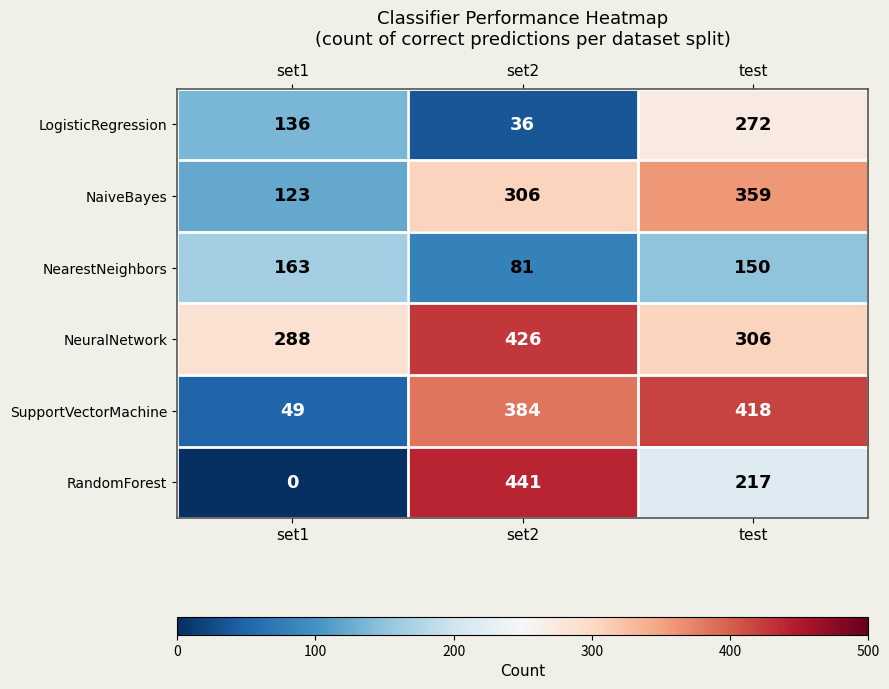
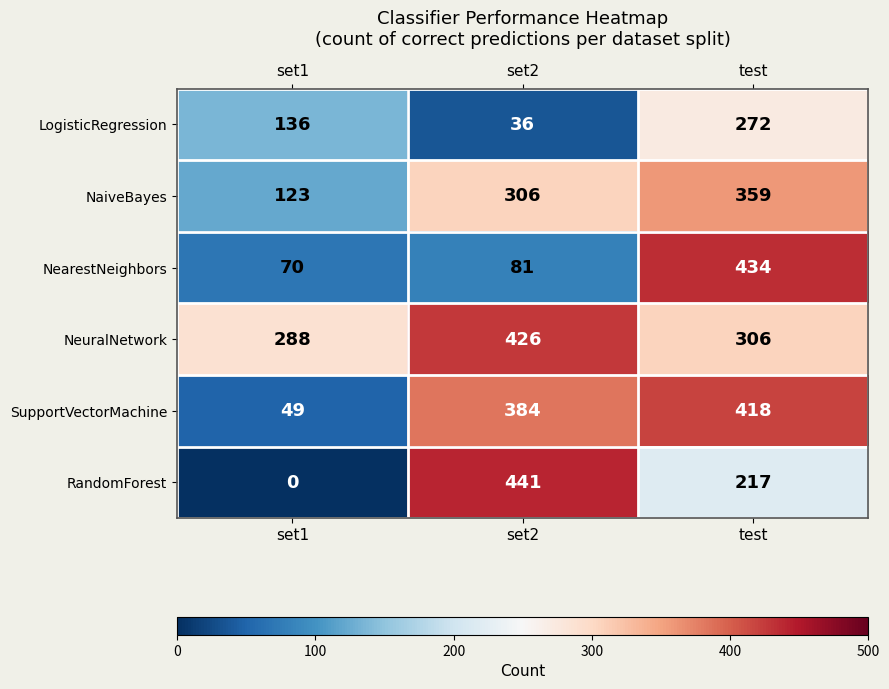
  {
    "LogisticRegression": {
      "set1": 136,
      "set2": 36,
      "test": 272
    },
    "NaiveBayes": {
      "set1": 123,
      "set2": 306,
      "test": 359
    },
    "NearestNeighbors": {
-     "set1": 163,
+     "set1": 70,
      "set2": 81,
-     "test": 150
+     "test": 434
    },
    "NeuralNetwork": {
      "set1": 288,
      "set2": 426,
      "test": 306
    },
    "SupportVectorMachine": {
      "set1": 49,
      "set2": 384,
      "test": 418
    },
    "RandomForest": {
      "set1": 0,
      "set2": 441,
      "test": 217
    }
  }
